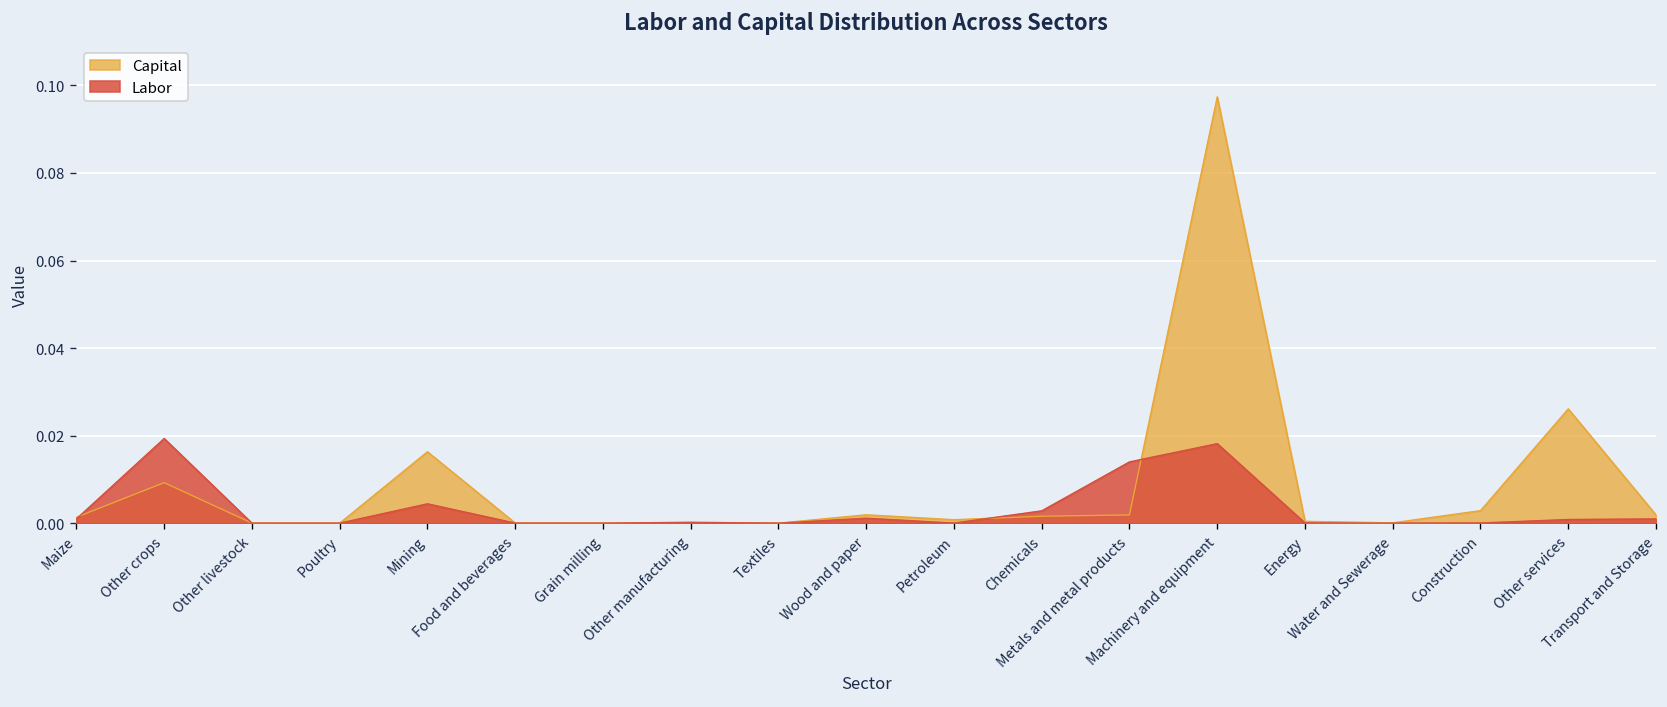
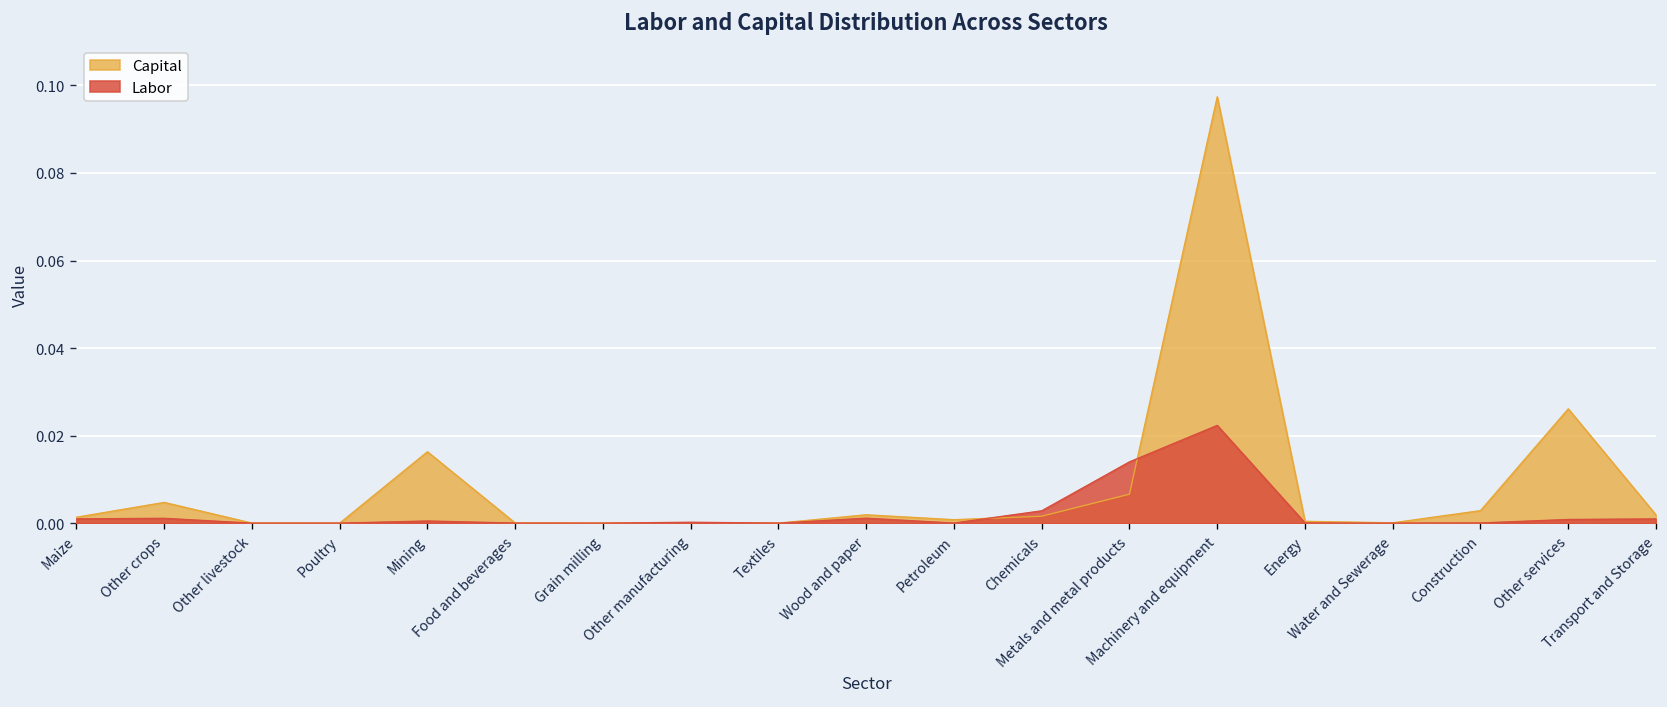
  {
    "Capital": {
-     "Other crops": 0.009,
+     "Other crops": 0.005,
      "Mining": 0.016,
      "Wood and paper": 0.002,
      "Petroleum": 0.001,
      "Chemicals": 0.002,
-     "Metals and metal products": 0.002,
+     "Metals and metal products": 0.007,
      "Machinery and equipment": 0.097,
      "Construction": 0.003,
      "Other services": 0.026,
      "Transport and Storage": 0.002
    },
    "Labor": {
-     "Other crops": 0.019,
-     "Mining": 0.004,
+     "Other crops": 0.001,
+     "Mining": 0.000,
      "Wood and paper": 0.001,
      "Petroleum": 0.000,
      "Chemicals": 0.003,
      "Metals and metal products": 0.014,
-     "Machinery and equipment": 0.018,
+     "Machinery and equipment": 0.022,
      "Construction": 0.000,
      "Other services": 0.001,
      "Transport and Storage": 0.001
    }
  }
